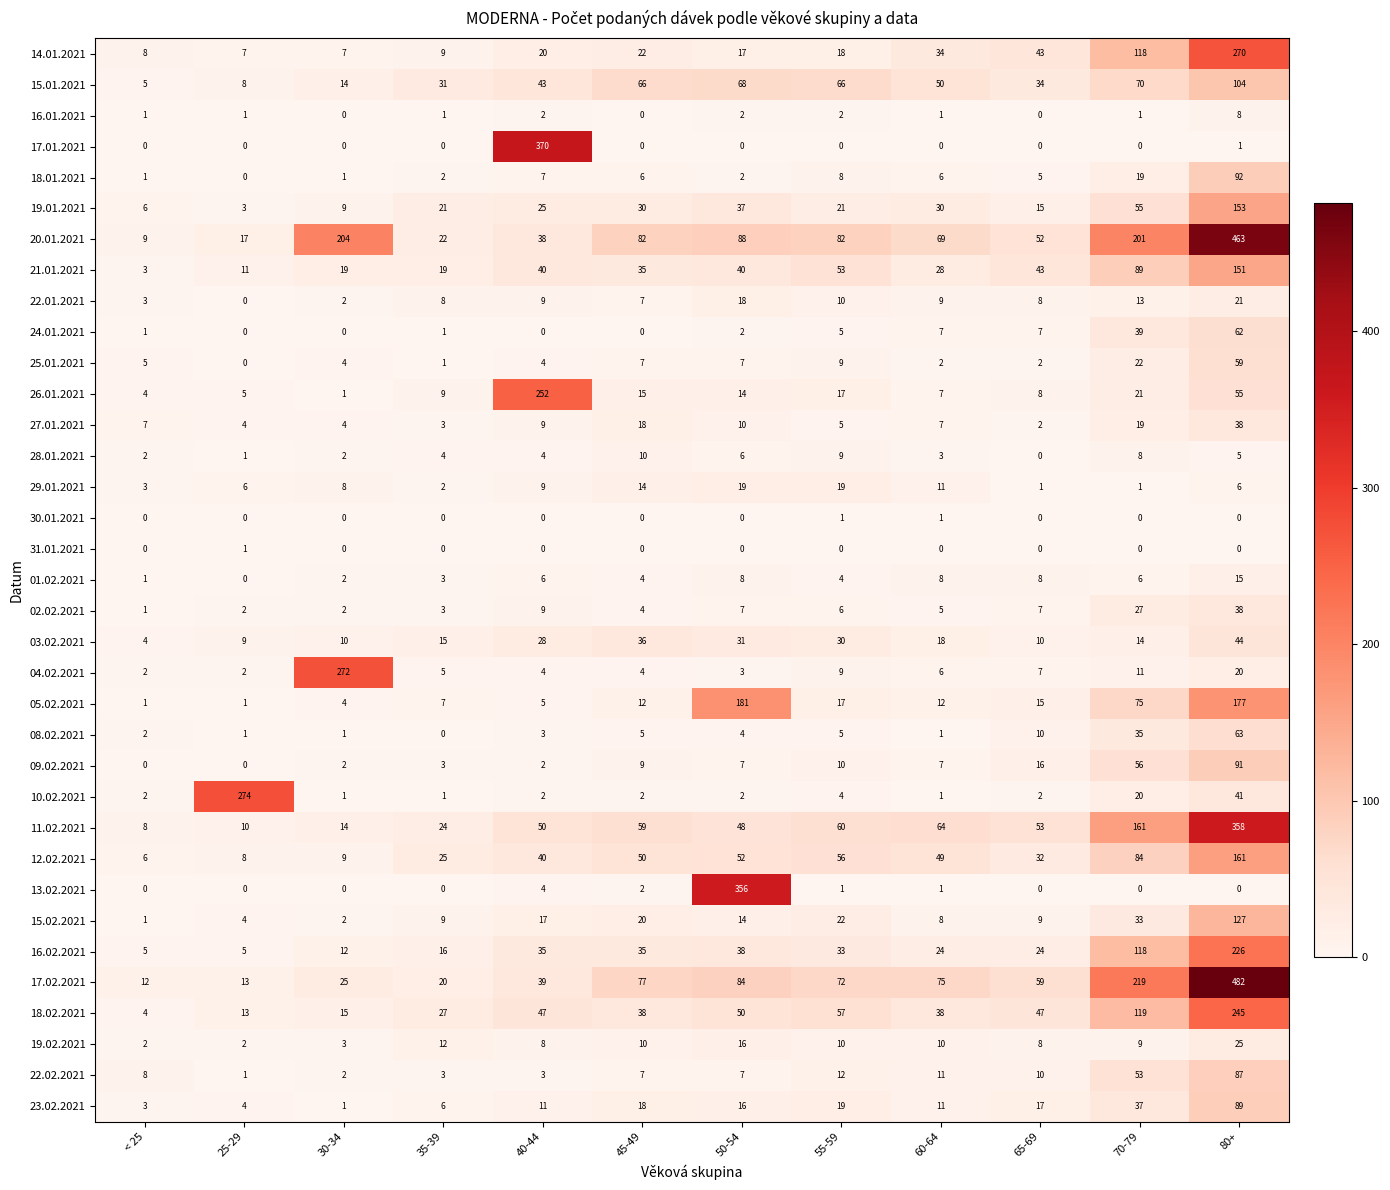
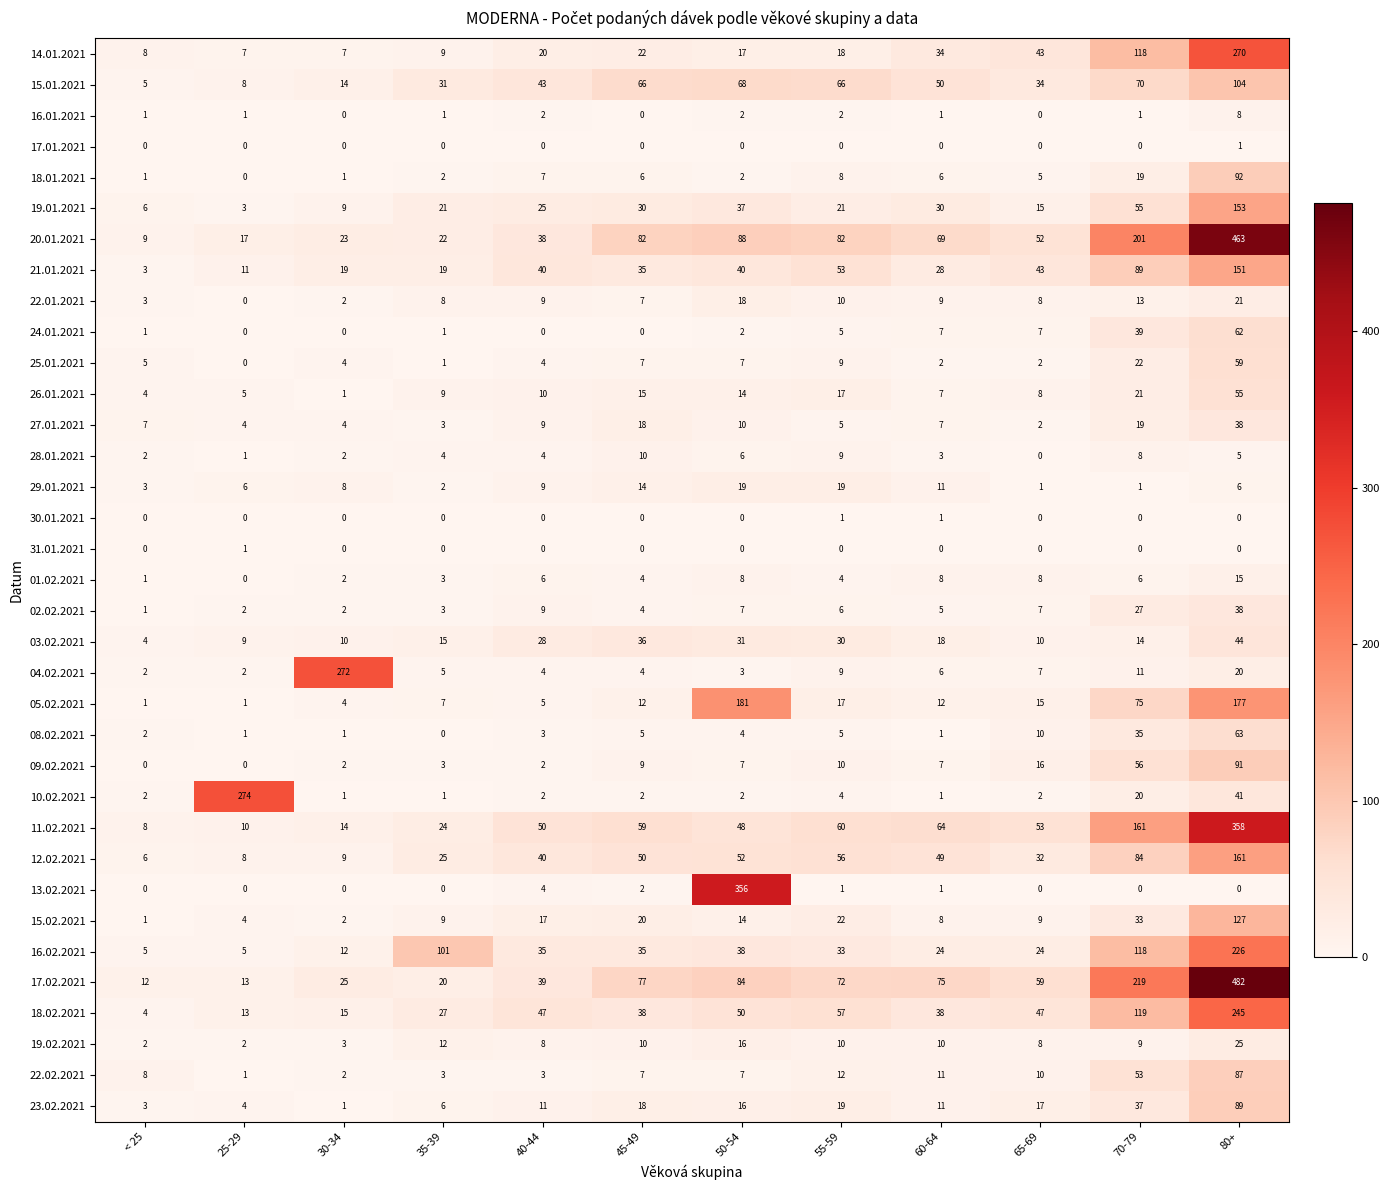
  {
    "17.01.2021": {
      "< 25": 0,
      "25-29": 0,
      "30-34": 0,
      "35-39": 0,
-     "40-44": 370,
+     "40-44": 0,
      "45-49": 0,
      "50-54": 0,
      "55-59": 0,
      "60-64": 0,
      "65-69": 0,
      "70-79": 0,
      "80+": 1
    },
    "20.01.2021": {
      "< 25": 9,
      "25-29": 17,
-     "30-34": 204,
+     "30-34": 23,
      "35-39": 22,
      "40-44": 38,
      "45-49": 82,
      "50-54": 88,
      "55-59": 82,
      "60-64": 69,
      "65-69": 52,
      "70-79": 201,
      "80+": 463
    },
    "26.01.2021": {
      "< 25": 4,
      "25-29": 5,
      "30-34": 1,
      "35-39": 9,
-     "40-44": 252,
+     "40-44": 10,
      "45-49": 15,
      "50-54": 14,
      "55-59": 17,
      "60-64": 7,
      "65-69": 8,
      "70-79": 21,
      "80+": 55
    },
    "16.02.2021": {
      "< 25": 5,
      "25-29": 5,
      "30-34": 12,
-     "35-39": 16,
+     "35-39": 101,
      "40-44": 35,
      "45-49": 35,
      "50-54": 38,
      "55-59": 33,
      "60-64": 24,
      "65-69": 24,
      "70-79": 118,
      "80+": 226
    }
  }
